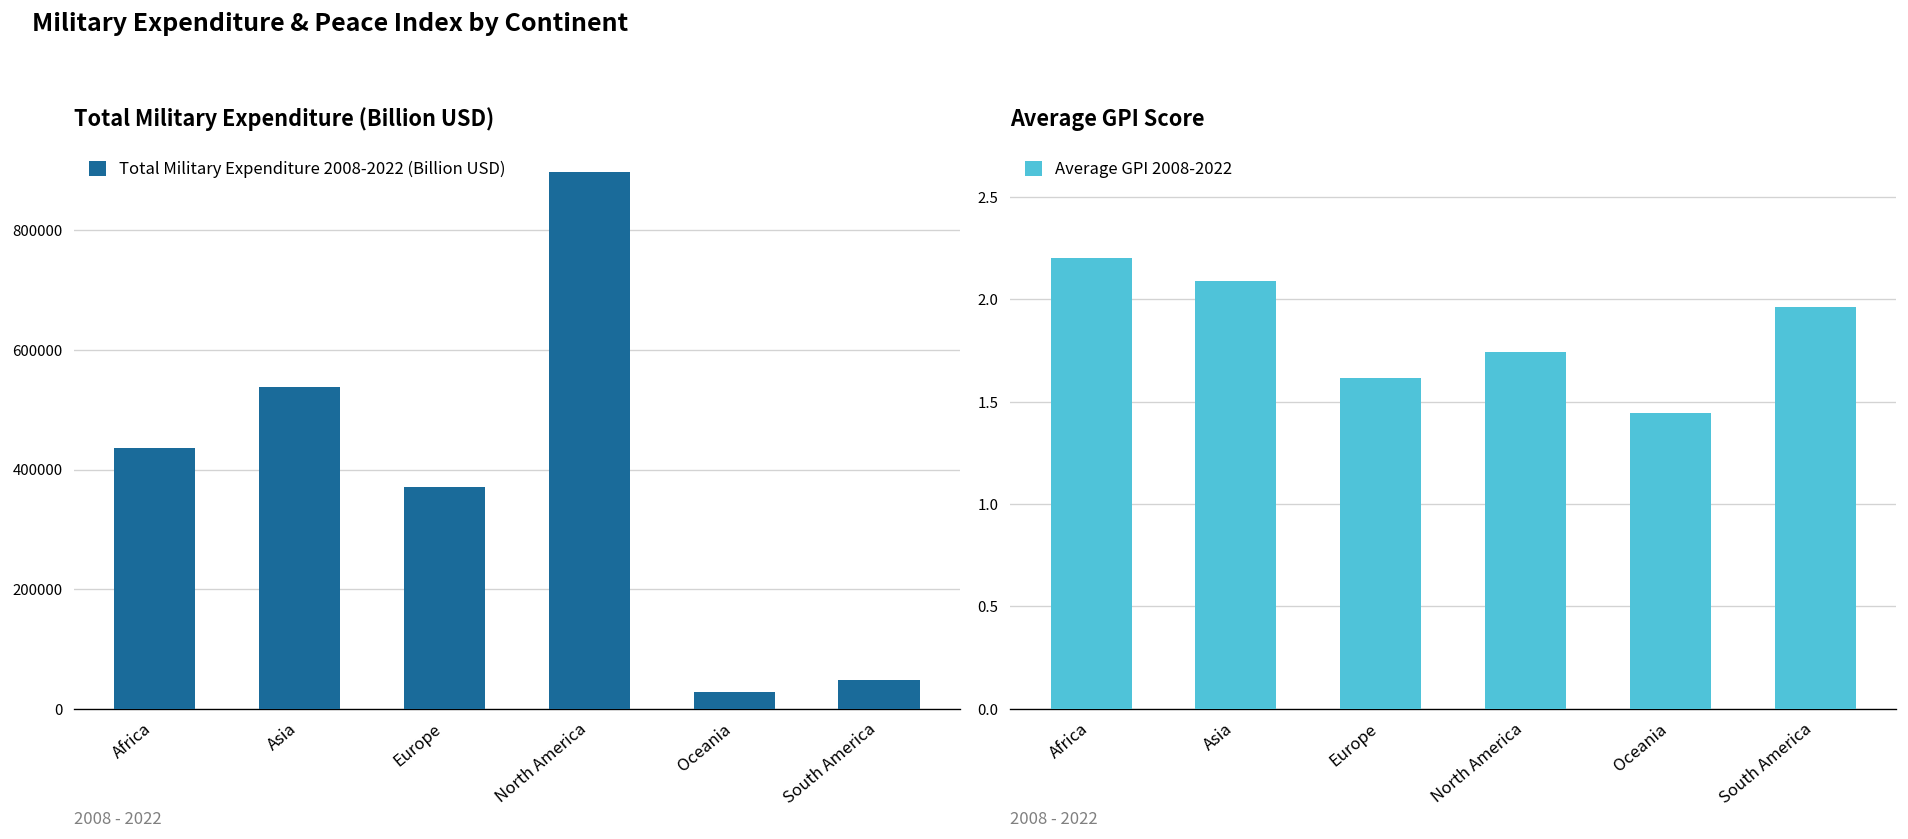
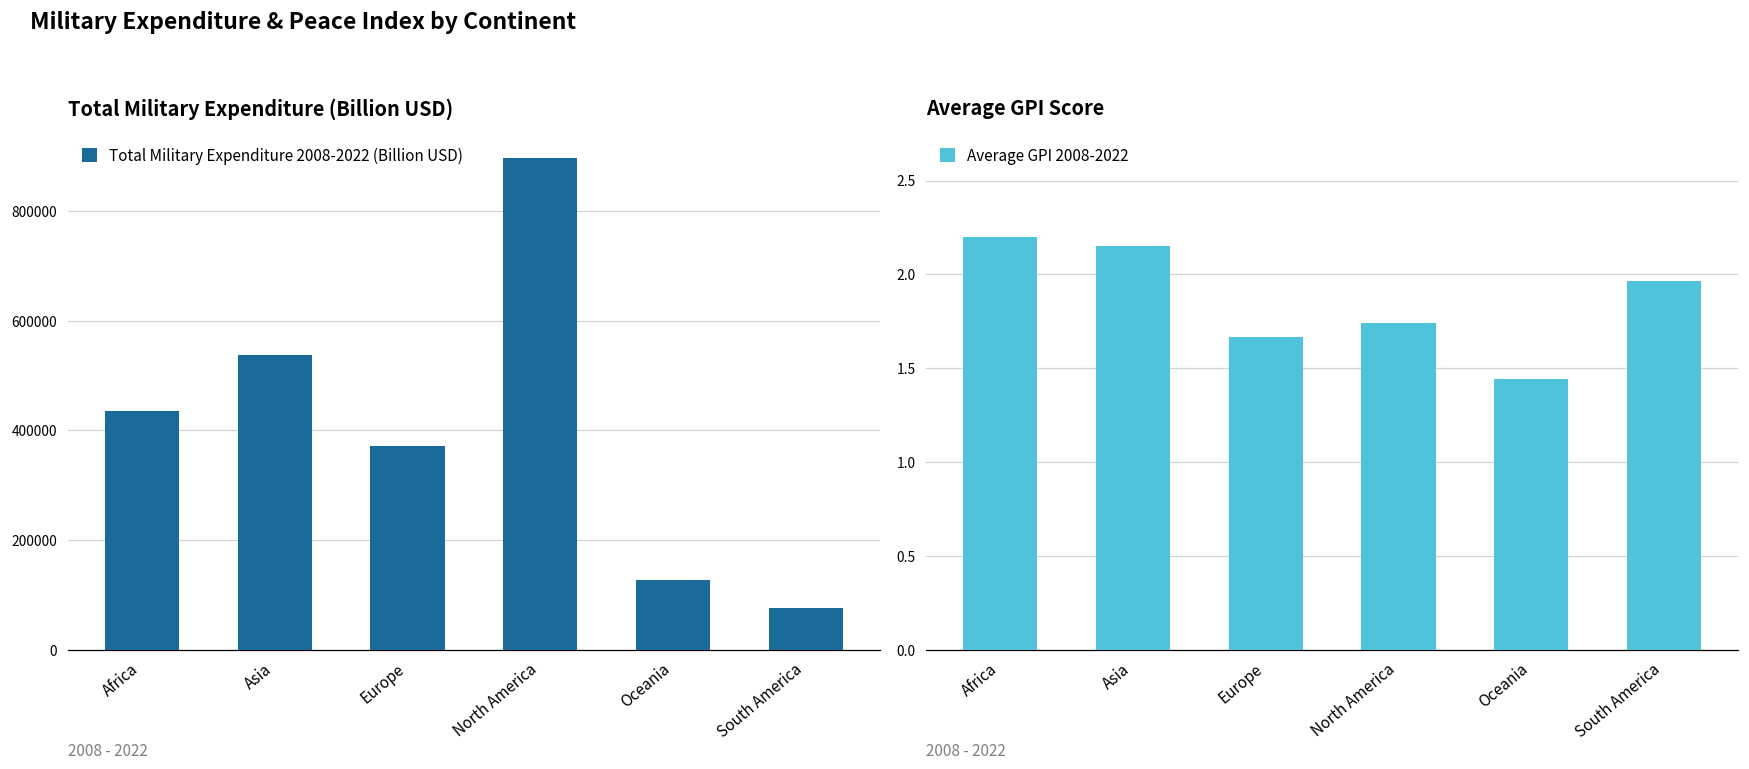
  {
    "Total Military Expenditure (Billion USD)": {
      "Africa": 440000,
      "Asia": 540000,
      "Europe": 370000,
      "North America": 900000,
-     "Oceania": 30000,
-     "South America": 50000
+     "Oceania": 130000,
+     "South America": 80000
    },
    "Average GPI Score": {
      "Africa": 2.20,
-     "Asia": 2.09,
-     "Europe": 1.61,
+     "Asia": 2.15,
+     "Europe": 1.67,
      "North America": 1.74,
      "Oceania": 1.44,
      "South America": 1.97
    }
  }
